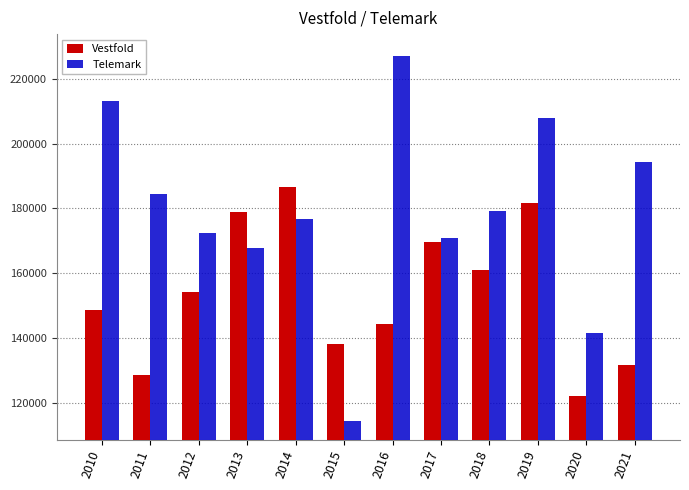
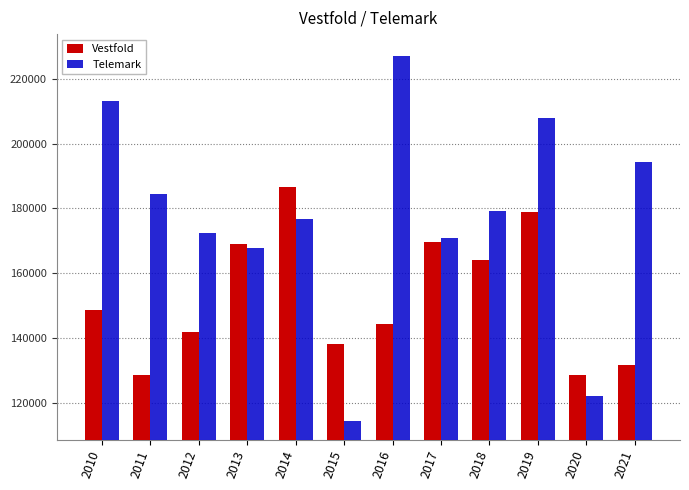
  {
    "Vestfold": {
      "2010": 149000,
      "2011": 129000,
-     "2012": 154000,
-     "2013": 179000,
+     "2012": 142000,
+     "2013": 169000,
      "2014": 187000,
      "2015": 138000,
      "2016": 144000,
      "2017": 170000,
-     "2018": 161000,
-     "2019": 182000,
-     "2020": 122000,
+     "2018": 164000,
+     "2019": 179000,
+     "2020": 129000,
      "2021": 132000
    },
    "Telemark": {
      "2010": 213000,
      "2011": 184000,
      "2012": 172000,
      "2013": 168000,
      "2014": 177000,
      "2015": 114000,
      "2016": 227000,
      "2017": 171000,
      "2018": 179000,
      "2019": 208000,
-     "2020": 141000,
+     "2020": 122000,
      "2021": 194000
    }
  }
